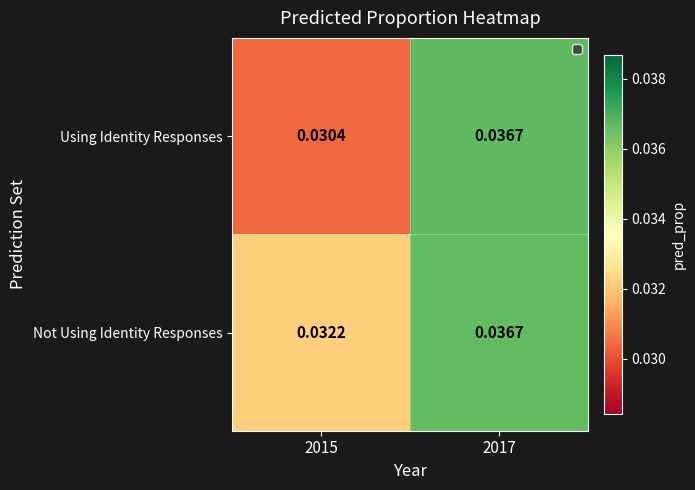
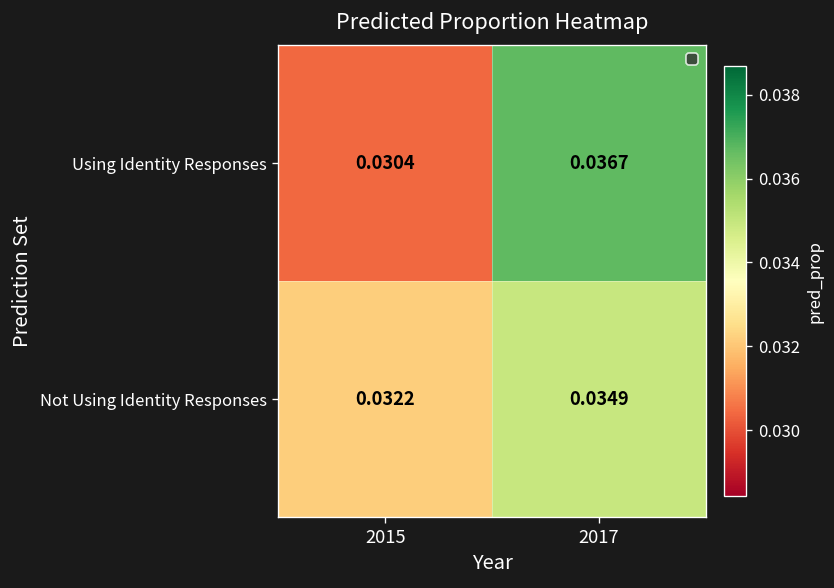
  {
    "Using Identity Responses": {
      "2015": 0.0304,
      "2017": 0.0367
    },
    "Not Using Identity Responses": {
      "2015": 0.0322,
-     "2017": 0.0367
+     "2017": 0.0349
    }
  }
